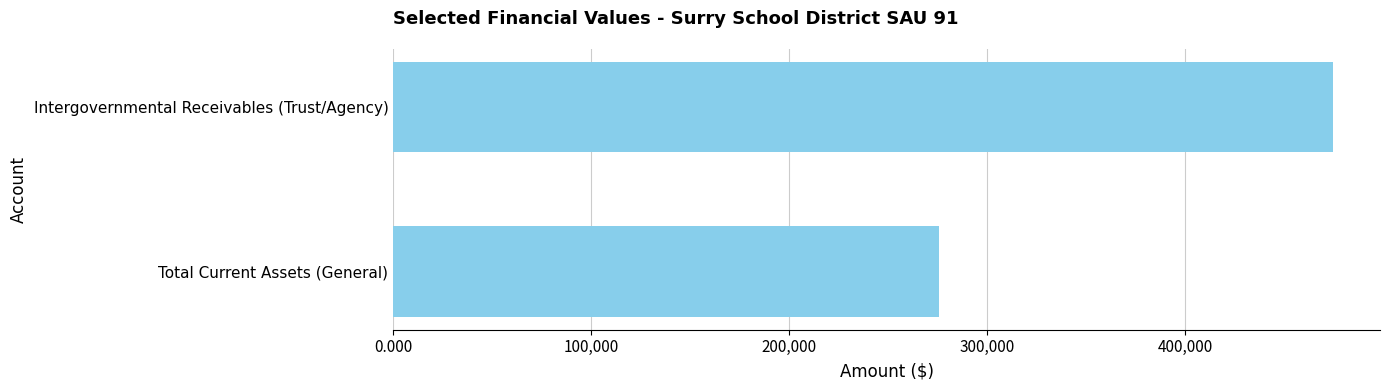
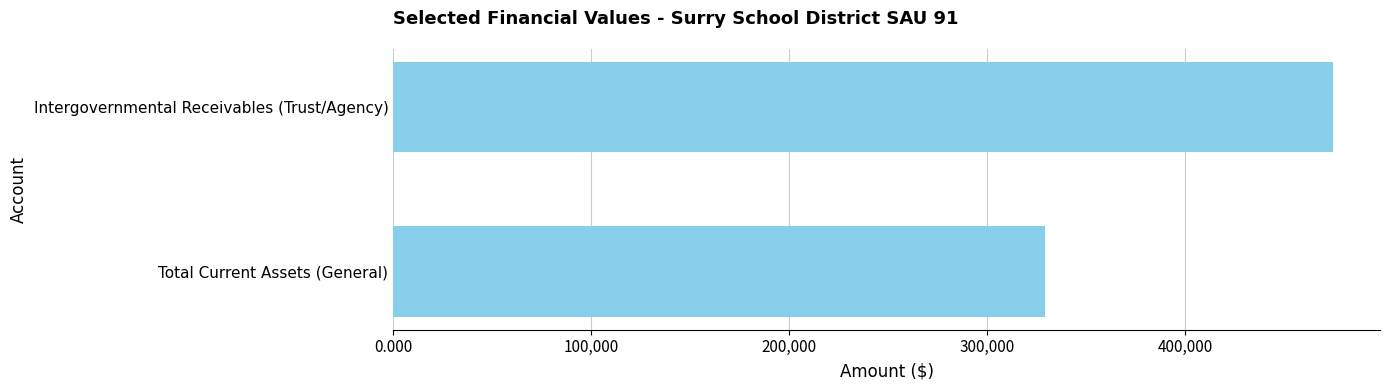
  {
    "Intergovernmental Receivables (Trust/Agency)": "475,000",
-   "Total Current Assets (General)": "276,000"
+   "Total Current Assets (General)": "329,000"
  }
